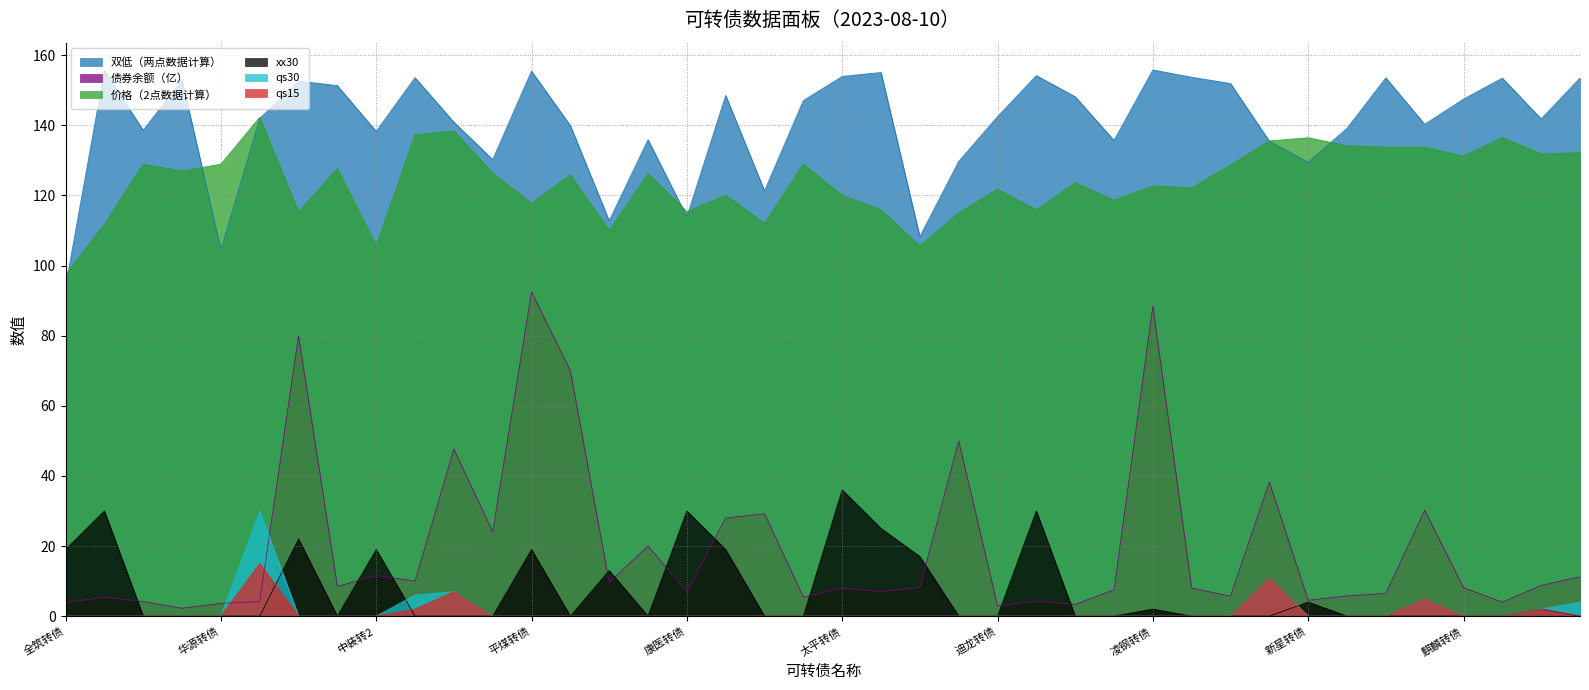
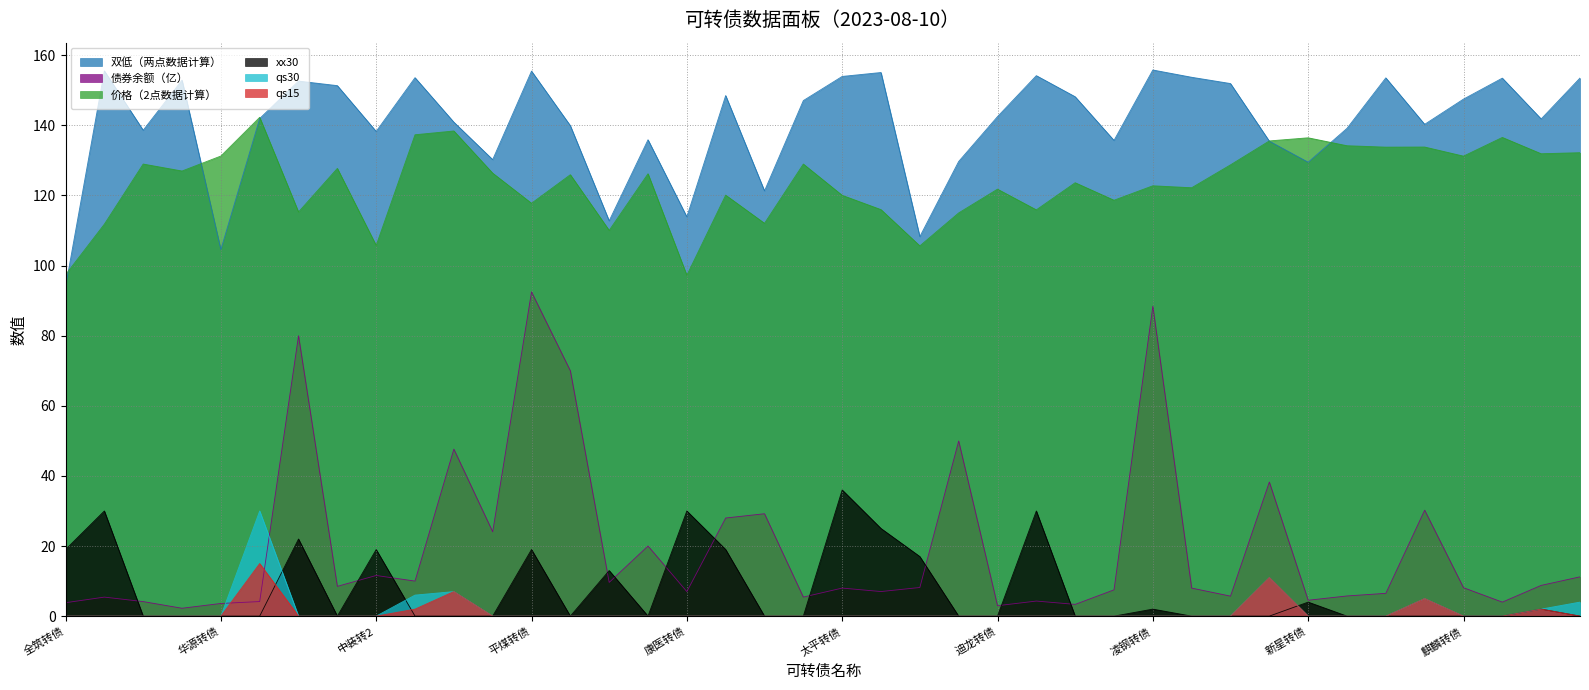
  {
    "双低（两点数据计算）": {
      "全筑转债": 94,
      "华源转债": 105,
      "中装转2": 138,
      "平煤转债": 155,
      "康医转债": 114,
      "太平转债": 154,
      "迪龙转债": 143,
      "凌钢转债": 156,
      "新星转债": 129,
      "麒麟转债": 148
    },
    "债券余额（亿）": {
      "全筑转债": 4,
      "华源转债": 4,
      "中装转2": 12,
      "平煤转债": 93,
      "康医转债": 7,
      "太平转债": 8,
      "迪龙转债": 3,
      "凌钢转债": 88,
      "麒麟转债": 8
    },
    "价格（2点数据计算）": {
      "全筑转债": 97,
-     "华源转债": 129,
+     "华源转债": 131,
      "中装转2": 106,
      "平煤转债": 118,
-     "康医转债": 115,
+     "康医转债": 97,
      "太平转债": 120,
      "迪龙转债": 122,
      "凌钢转债": 123,
      "新星转债": 136,
      "麒麟转债": 131
    },
    "xx30": {
      "全筑转债": 19,
      "中装转2": 19,
      "平煤转债": 19,
      "康医转债": 30,
      "太平转债": 36,
      "凌钢转债": 2
    }
  }
